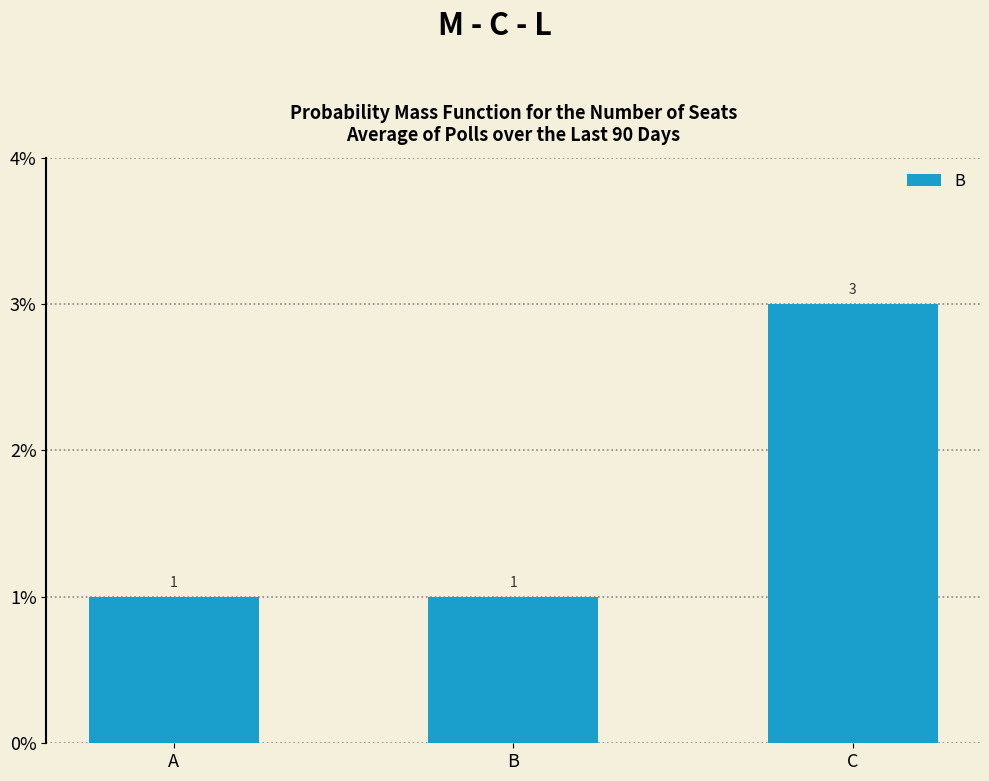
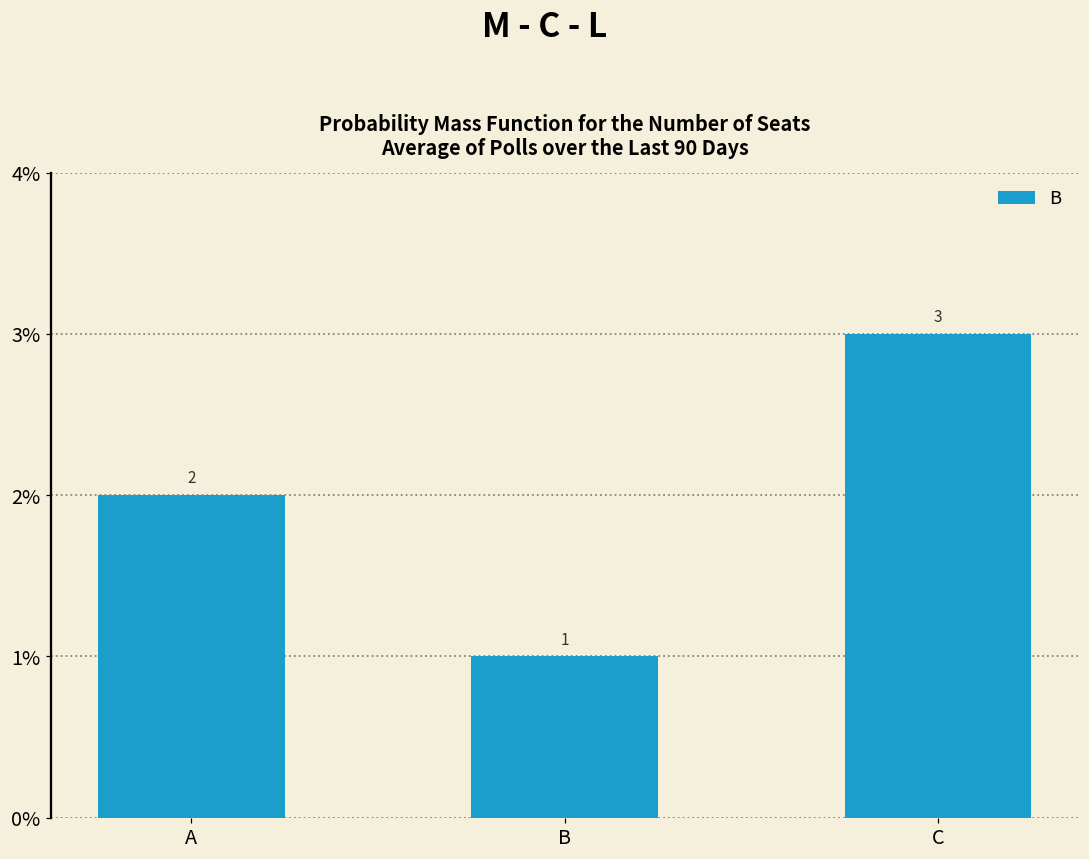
  {
-   "A": 1,
+   "A": 2,
    "B": 1,
    "C": 3
  }
